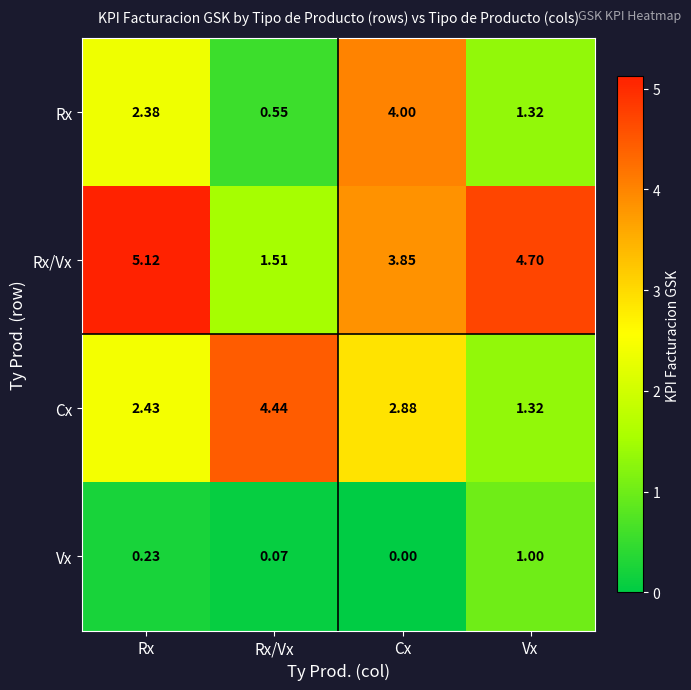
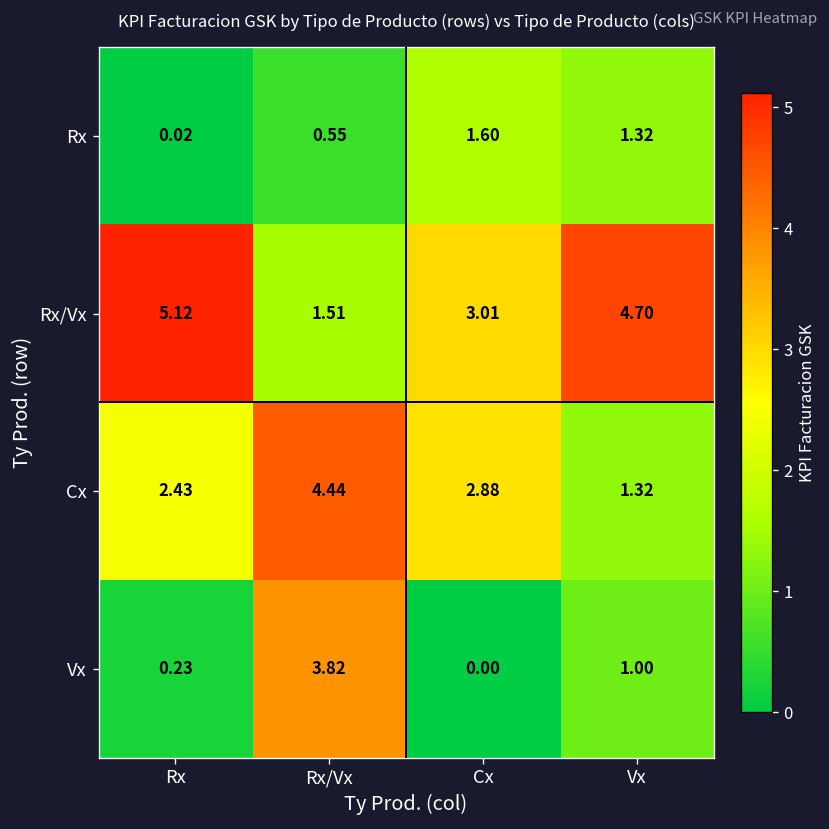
  {
    "Rx": {
-     "Rx": 2.38,
+     "Rx": 0.02,
      "Rx/Vx": 0.55,
-     "Cx": 4.00,
+     "Cx": 1.60,
      "Vx": 1.32
    },
    "Rx/Vx": {
      "Rx": 5.12,
      "Rx/Vx": 1.51,
-     "Cx": 3.85,
+     "Cx": 3.01,
      "Vx": 4.70
    },
    "Cx": {
      "Rx": 2.43,
      "Rx/Vx": 4.44,
      "Cx": 2.88,
      "Vx": 1.32
    },
    "Vx": {
      "Rx": 0.23,
-     "Rx/Vx": 0.07,
+     "Rx/Vx": 3.82,
      "Cx": 0.00,
      "Vx": 1.00
    }
  }
